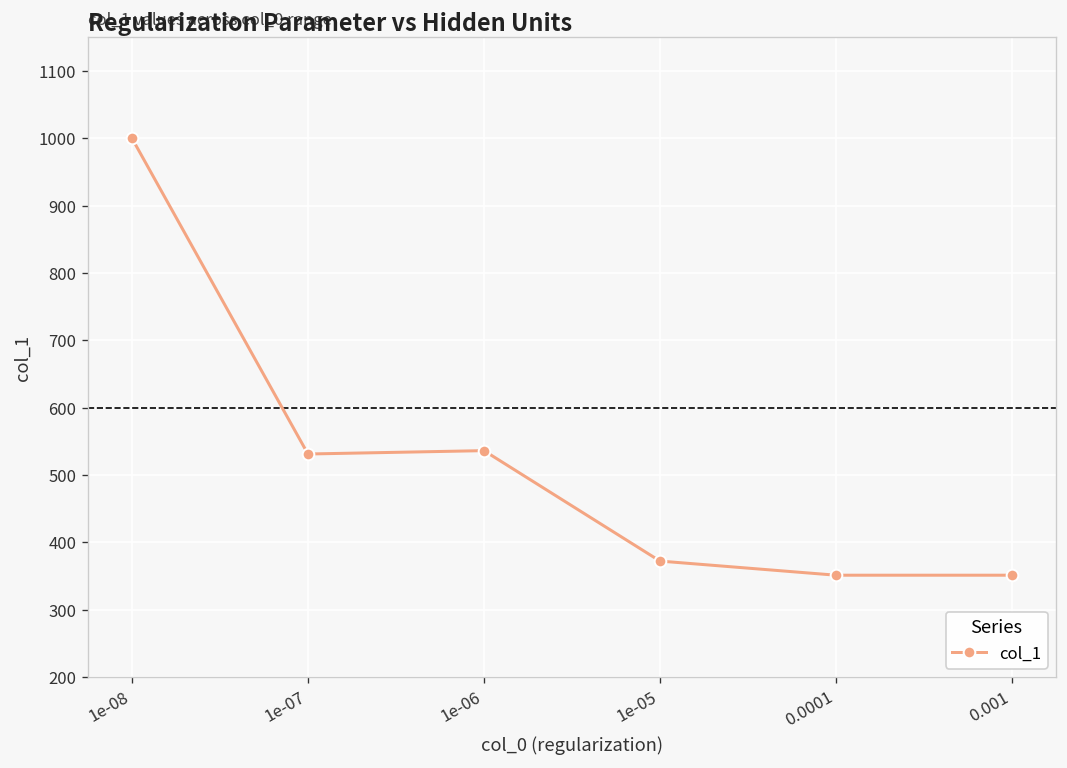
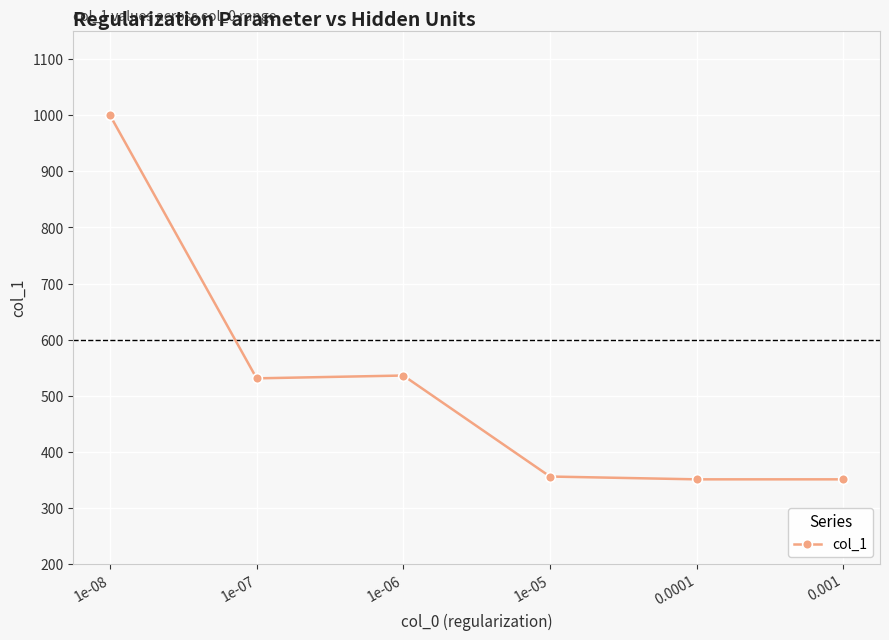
  {
    "1e-08": 1000,
    "1e-07": 530,
    "1e-06": 540,
-   "1e-05": 370,
+   "1e-05": 360,
    "0.0001": 350,
    "0.001": 350
  }
